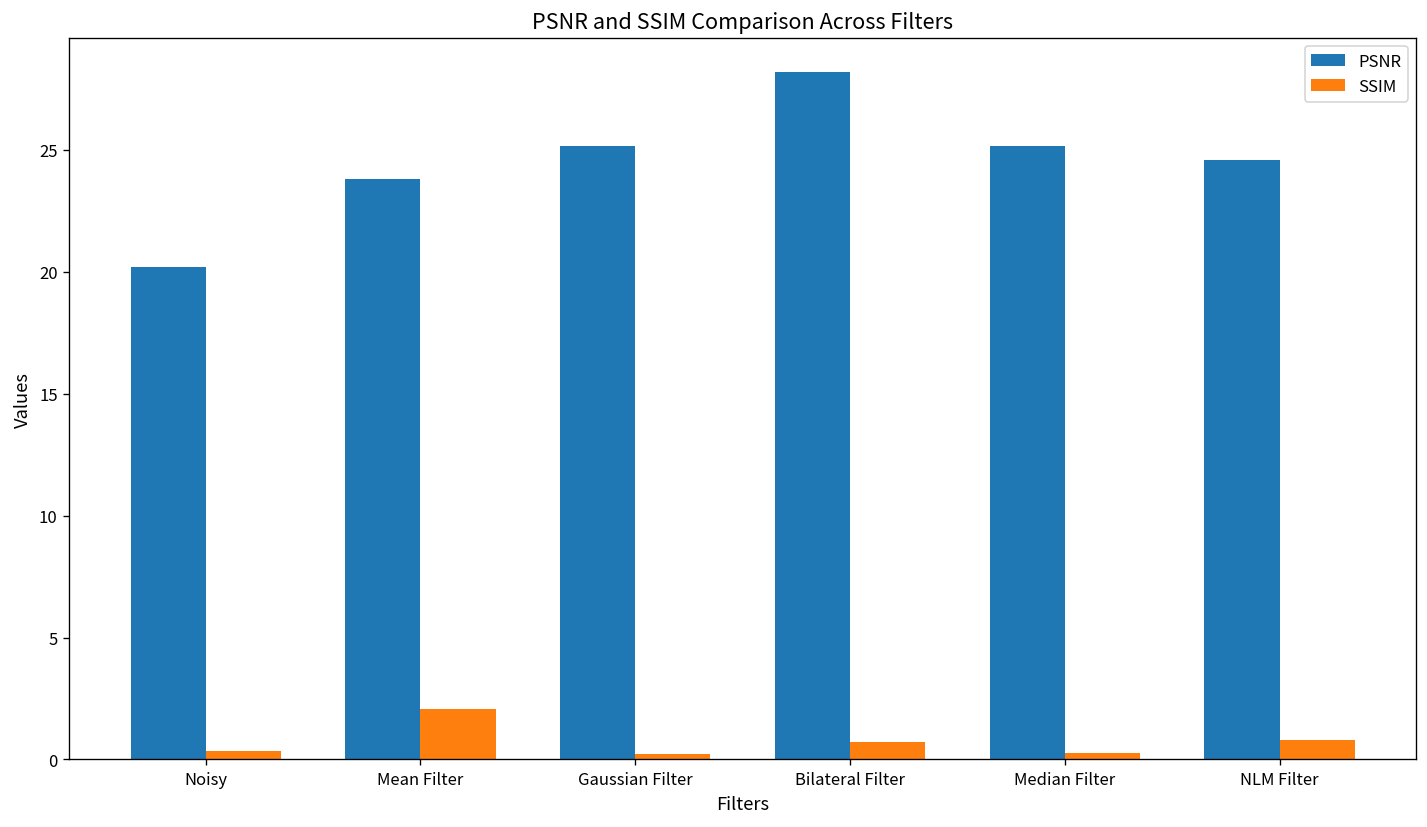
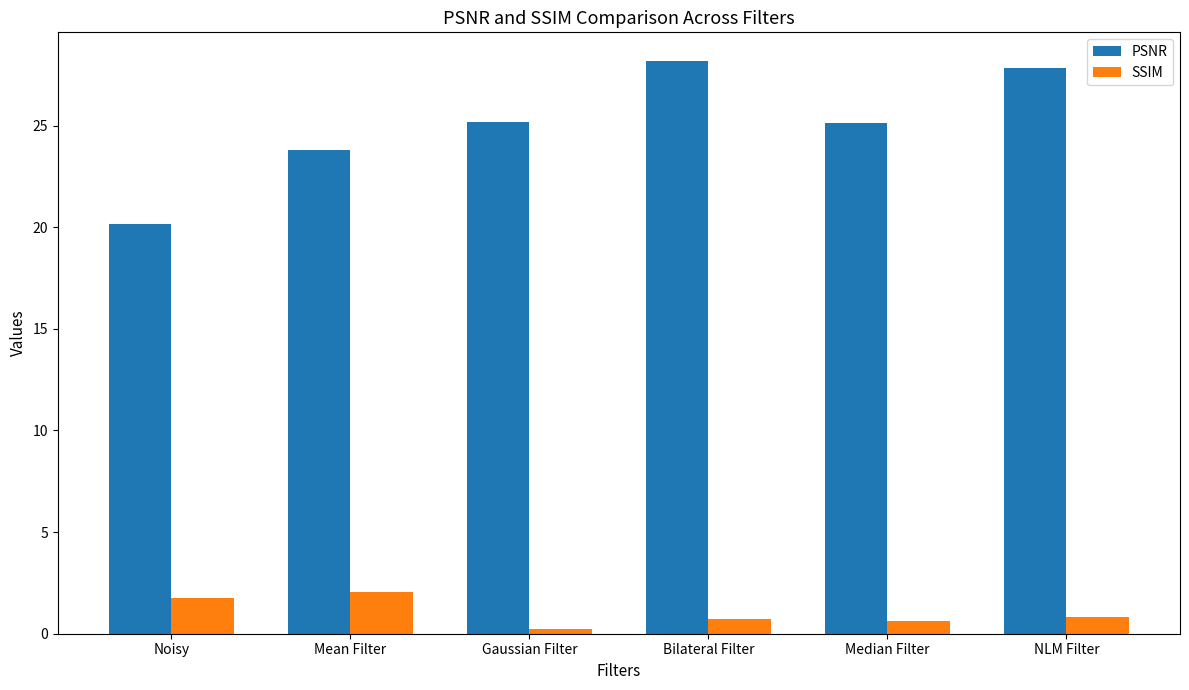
  {
    "PSNR": {
      "Noisy": 20.2,
      "Mean Filter": 23.8,
      "Gaussian Filter": 25.2,
      "Bilateral Filter": 28.2,
      "Median Filter": 25.1,
-     "NLM Filter": 24.6
+     "NLM Filter": 27.8
    },
    "SSIM": {
-     "Noisy": 0.3,
+     "Noisy": 1.7,
      "Mean Filter": 2.1,
      "Gaussian Filter": 0.2,
      "Bilateral Filter": 0.7,
-     "Median Filter": 0.3,
+     "Median Filter": 0.7,
      "NLM Filter": 0.8
    }
  }
